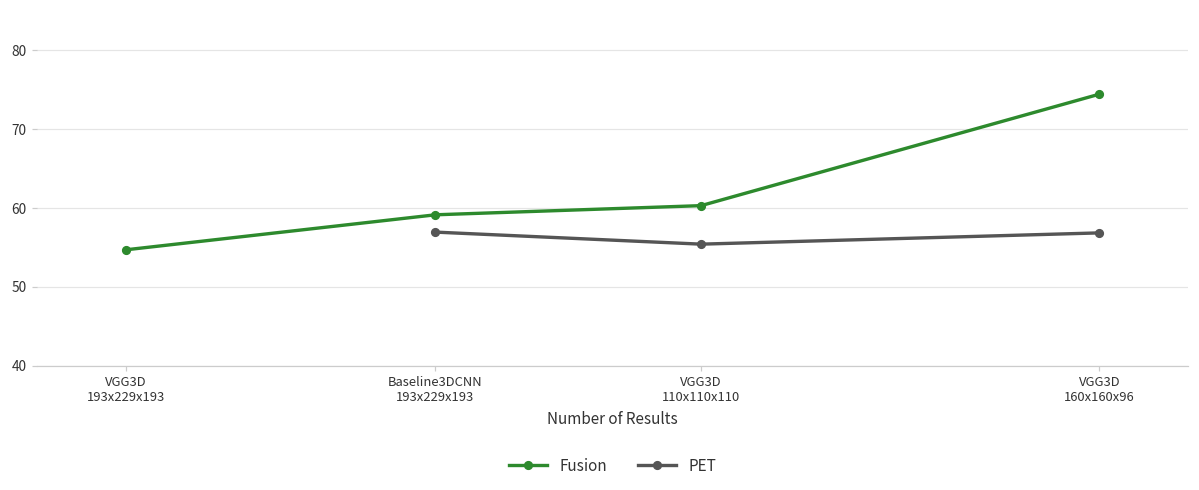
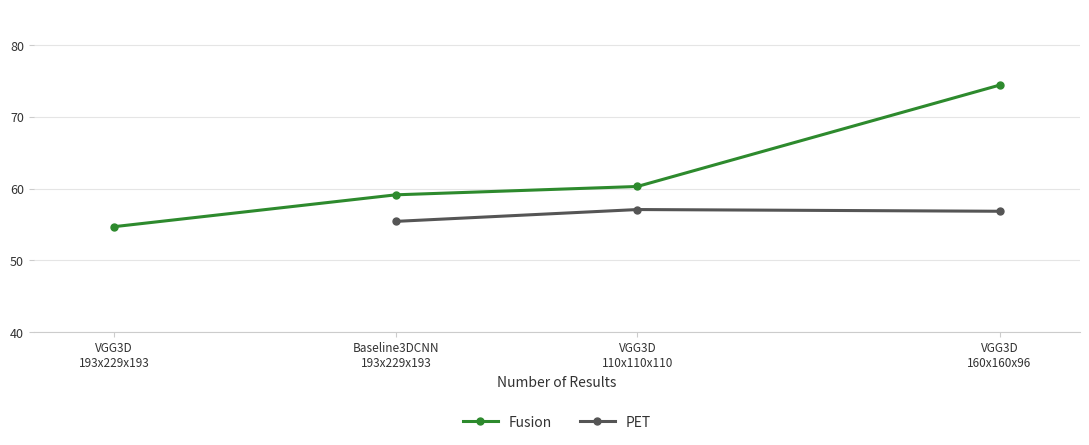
  {
    "Fusion": {
      "VGG3D 193x229x193": 55,
      "Baseline3DCNN 193x229x193": 59,
      "VGG3D 110x110x110": 60,
      "VGG3D 160x160x96": 74
    },
    "PET": {
-     "Baseline3DCNN 193x229x193": 57,
-     "VGG3D 110x110x110": 55,
+     "Baseline3DCNN 193x229x193": 55,
+     "VGG3D 110x110x110": 57,
      "VGG3D 160x160x96": 57
    }
  }
